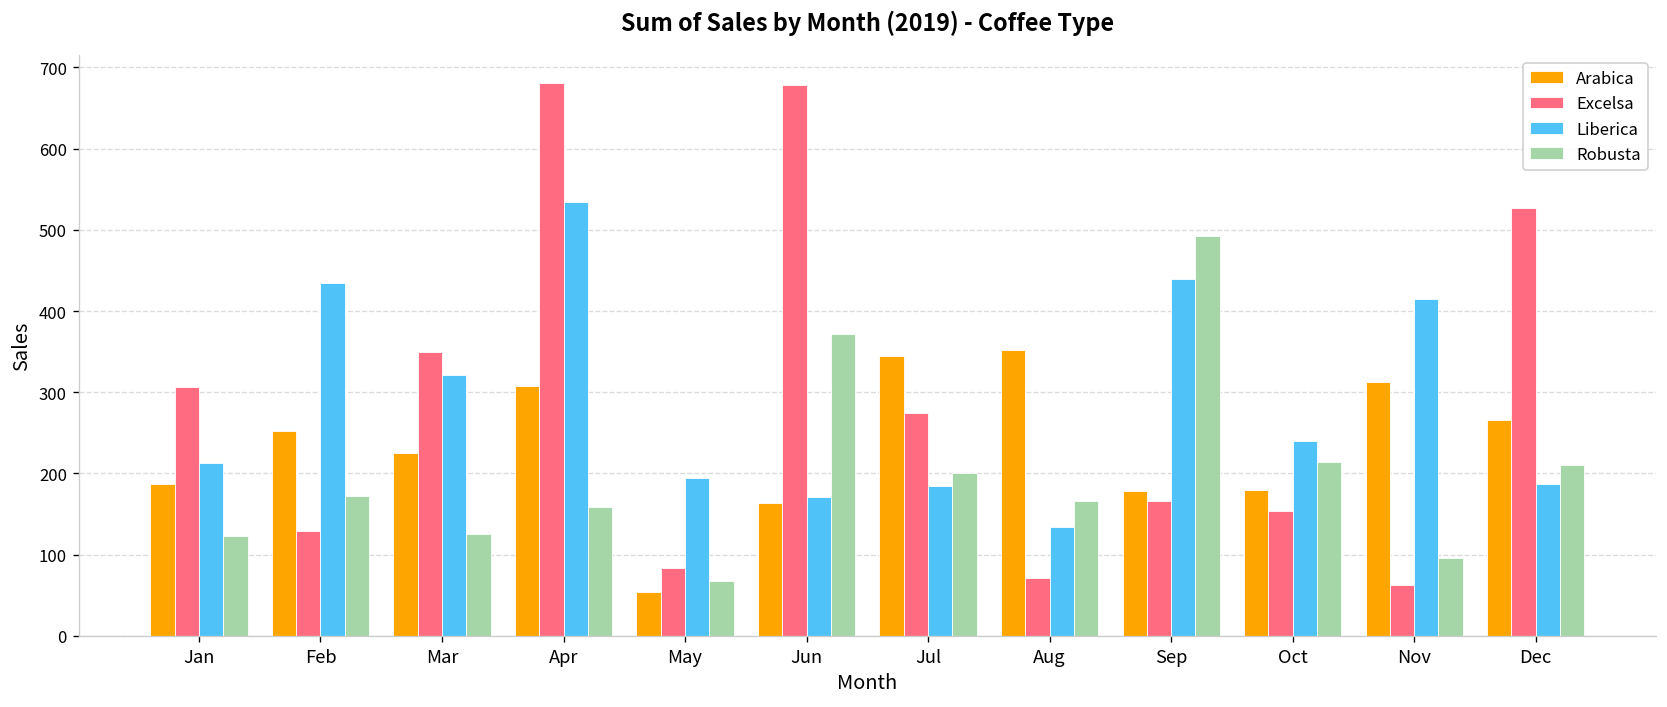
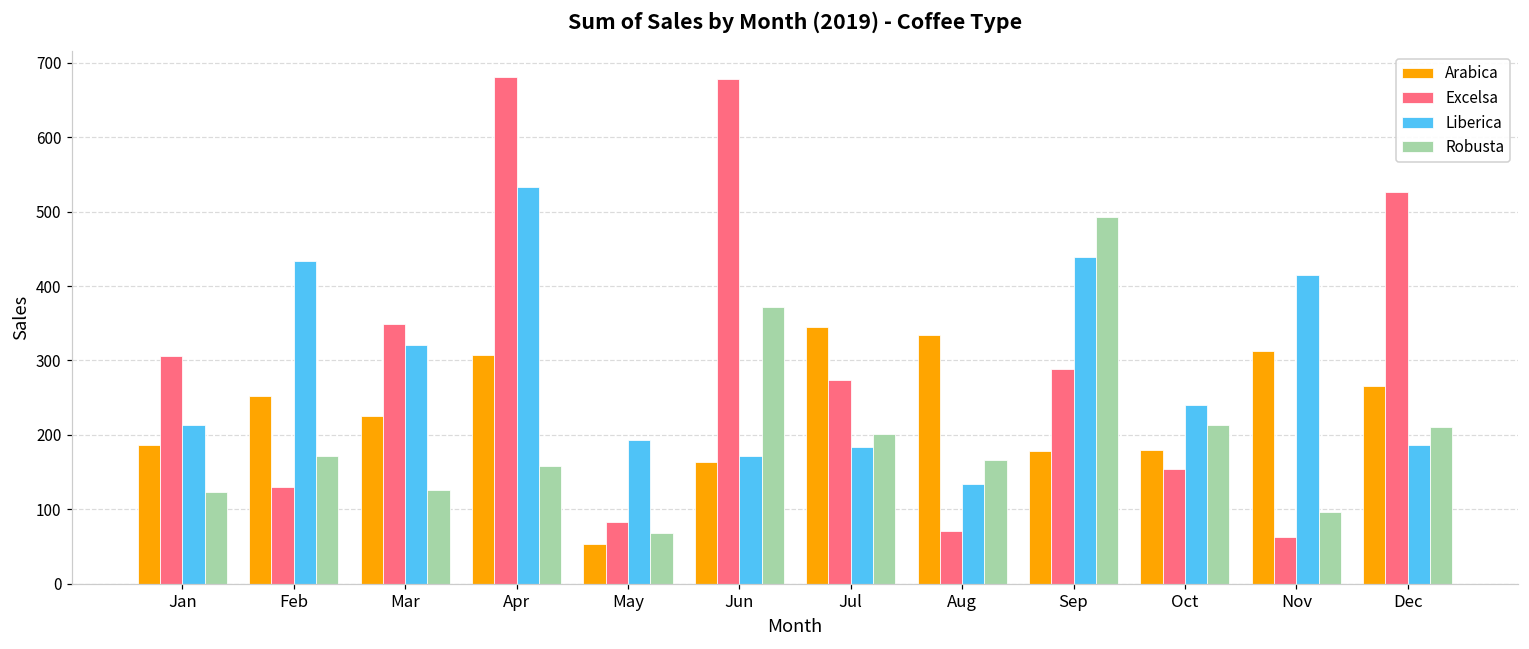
  {
    "Arabica": {
      "Jan": 190,
      "Feb": 250,
      "Mar": 220,
      "Apr": 310,
      "May": 50,
      "Jun": 160,
      "Jul": 350,
-     "Aug": 350,
+     "Aug": 330,
      "Sep": 180,
      "Oct": 180,
      "Nov": 310,
      "Dec": 270
    },
    "Excelsa": {
      "Jan": 310,
      "Feb": 130,
      "Mar": 350,
      "Apr": 680,
      "May": 80,
      "Jun": 680,
      "Jul": 270,
      "Aug": 70,
-     "Sep": 170,
+     "Sep": 290,
      "Oct": 150,
      "Nov": 60,
      "Dec": 530
    },
    "Liberica": {
      "Jan": 210,
      "Feb": 430,
      "Mar": 320,
      "Apr": 530,
      "May": 190,
      "Jun": 170,
      "Jul": 180,
      "Aug": 130,
      "Sep": 440,
      "Oct": 240,
      "Nov": 420,
      "Dec": 190
    },
    "Robusta": {
      "Jan": 120,
      "Feb": 170,
      "Mar": 130,
      "Apr": 160,
      "May": 70,
      "Jun": 370,
      "Jul": 200,
      "Aug": 170,
      "Sep": 490,
      "Oct": 210,
      "Nov": 100,
      "Dec": 210
    }
  }
